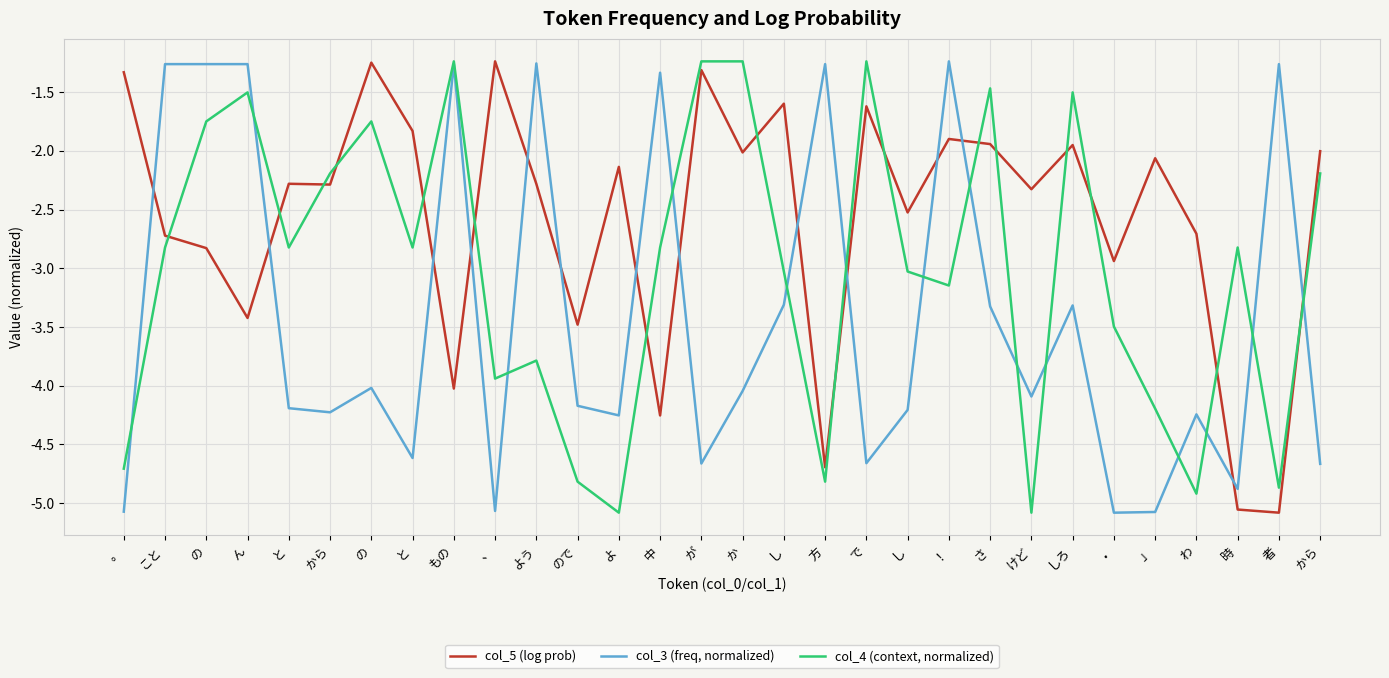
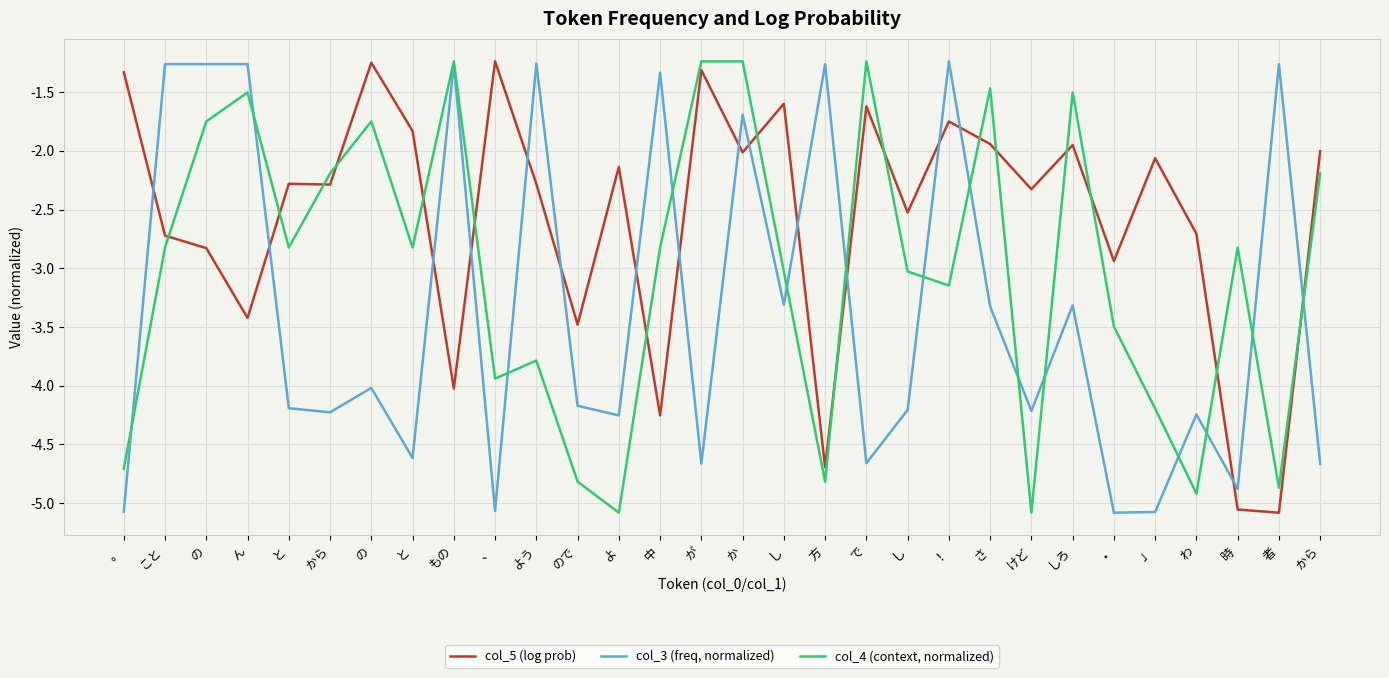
  {
    "col_5 (log prob)": {
      "。": -1.33,
      "こと": -2.72,
      "ん": -3.42,
      "もの": -4.02,
      "、": -1.24,
      "よう": -2.28,
      "ので": -3.48,
      "よ": -2.14,
      "中": -4.25,
      "が": -1.31,
      "か": -2.01,
      "方": -4.69,
      "で": -1.62,
-     "！": -1.90,
+     "！": -1.75,
      "さ": -1.94,
      "けど": -2.33,
      "しろ": -1.95,
      "・": -2.94,
      "」": -2.06,
      "わ": -2.71,
      "時": -5.05,
      "者": -5.08
    },
    "col_3 (freq, normalized)": {
      "。": -5.07,
      "こと": -1.26,
      "ん": -1.26,
      "もの": -1.26,
      "、": -5.07,
      "よう": -1.26,
      "ので": -4.17,
      "よ": -4.25,
      "中": -1.34,
      "が": -4.66,
-     "か": -4.05,
+     "か": -1.69,
      "方": -1.26,
      "で": -4.66,
      "！": -1.24,
      "さ": -3.33,
-     "けど": -4.09,
+     "けど": -4.21,
      "しろ": -3.32,
      "・": -5.08,
      "」": -5.08,
      "わ": -4.24,
      "時": -4.88,
      "者": -1.26
    },
    "col_4 (context, normalized)": {
      "。": -4.71,
      "こと": -2.82,
      "ん": -1.50,
      "もの": -1.24,
      "、": -3.94,
      "よう": -3.79,
      "ので": -4.82,
      "よ": -5.08,
      "中": -2.82,
      "が": -1.24,
      "か": -1.24,
      "方": -4.82,
      "で": -1.24,
      "！": -3.15,
      "さ": -1.47,
      "けど": -5.08,
      "しろ": -1.50,
      "・": -3.50,
      "」": -4.19,
      "わ": -4.92,
      "時": -2.82,
      "者": -4.87
    }
  }
